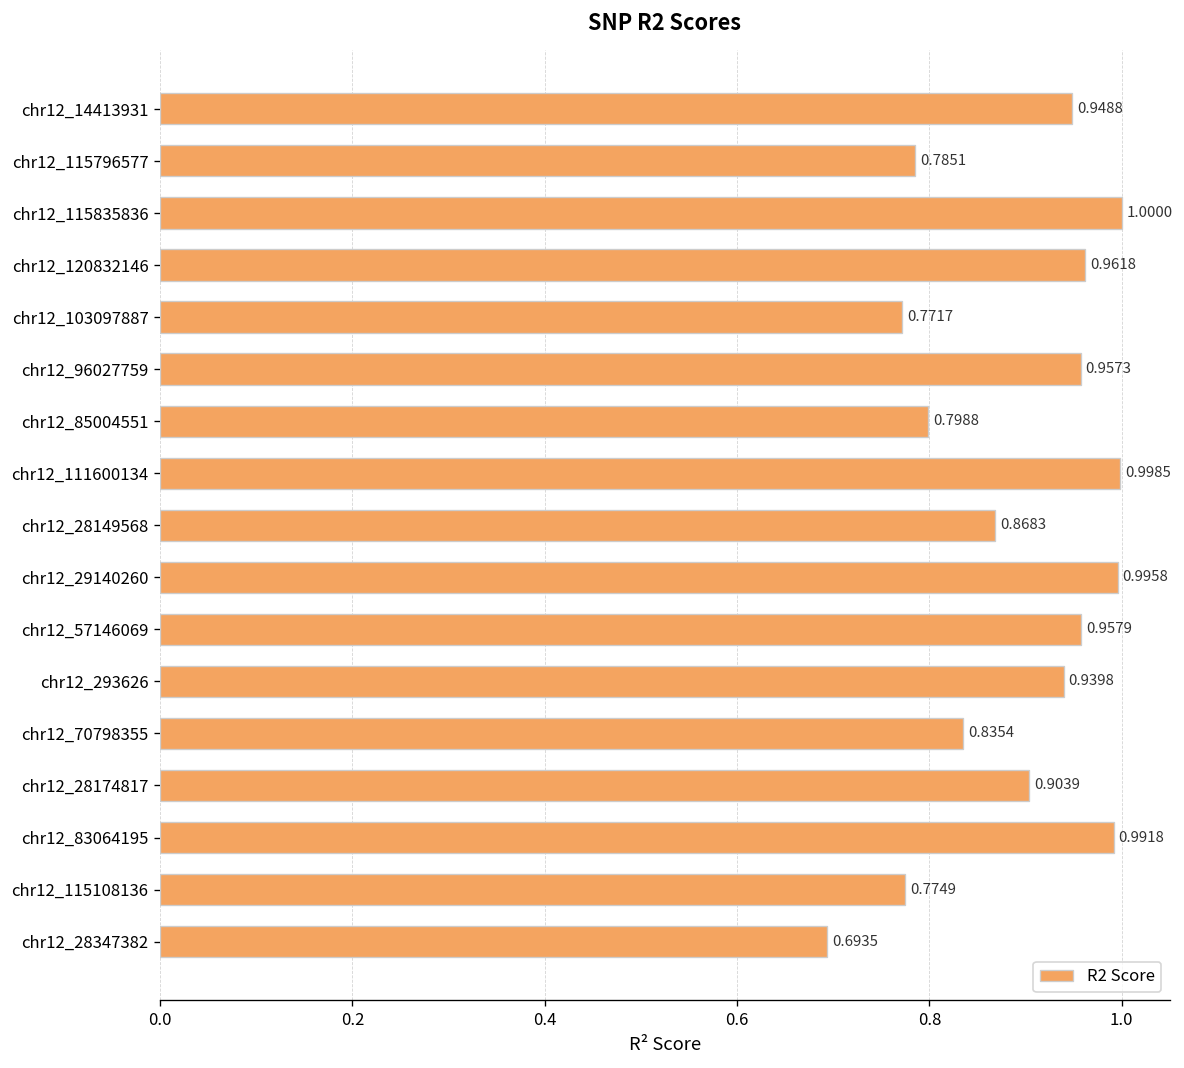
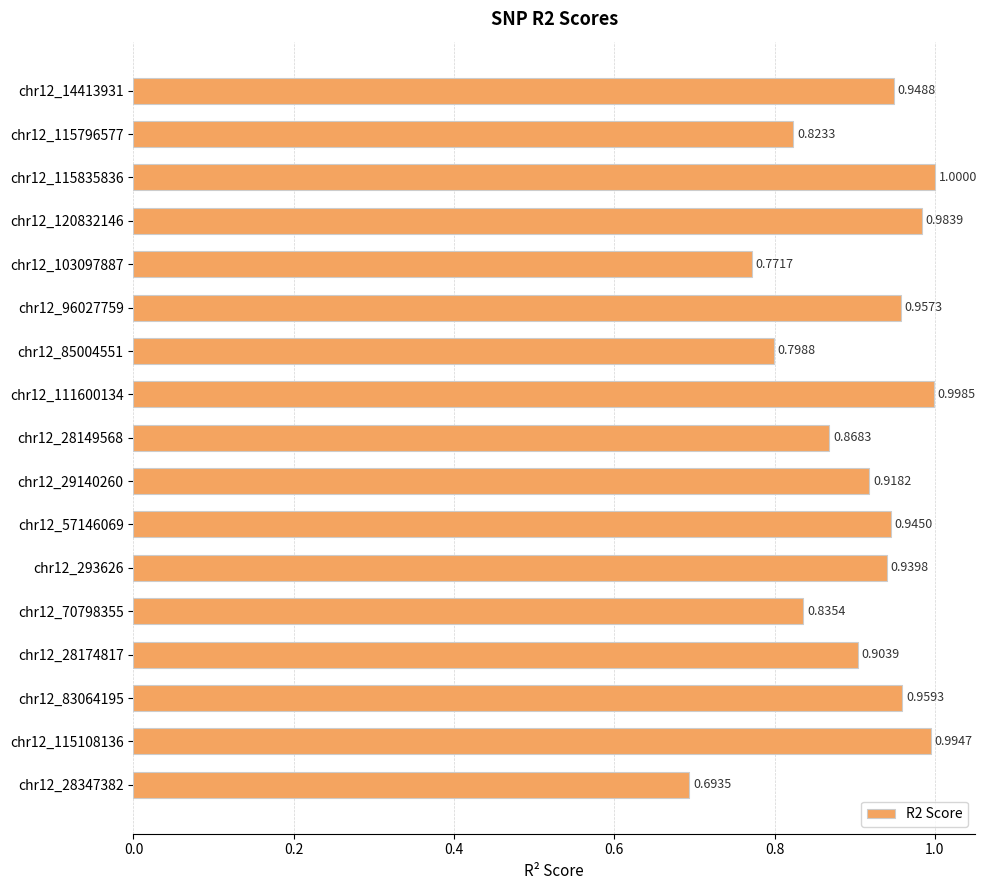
  {
    "chr12_14413931": 0.9488,
-   "chr12_115796577": 0.7851,
+   "chr12_115796577": 0.8233,
    "chr12_115835836": 1.0000,
-   "chr12_120832146": 0.9618,
+   "chr12_120832146": 0.9839,
    "chr12_103097887": 0.7717,
    "chr12_96027759": 0.9573,
    "chr12_85004551": 0.7988,
    "chr12_111600134": 0.9985,
    "chr12_28149568": 0.8683,
-   "chr12_29140260": 0.9958,
-   "chr12_57146069": 0.9579,
+   "chr12_29140260": 0.9182,
+   "chr12_57146069": 0.9450,
    "chr12_293626": 0.9398,
    "chr12_70798355": 0.8354,
    "chr12_28174817": 0.9039,
-   "chr12_83064195": 0.9918,
-   "chr12_115108136": 0.7749,
+   "chr12_83064195": 0.9593,
+   "chr12_115108136": 0.9947,
    "chr12_28347382": 0.6935
  }
